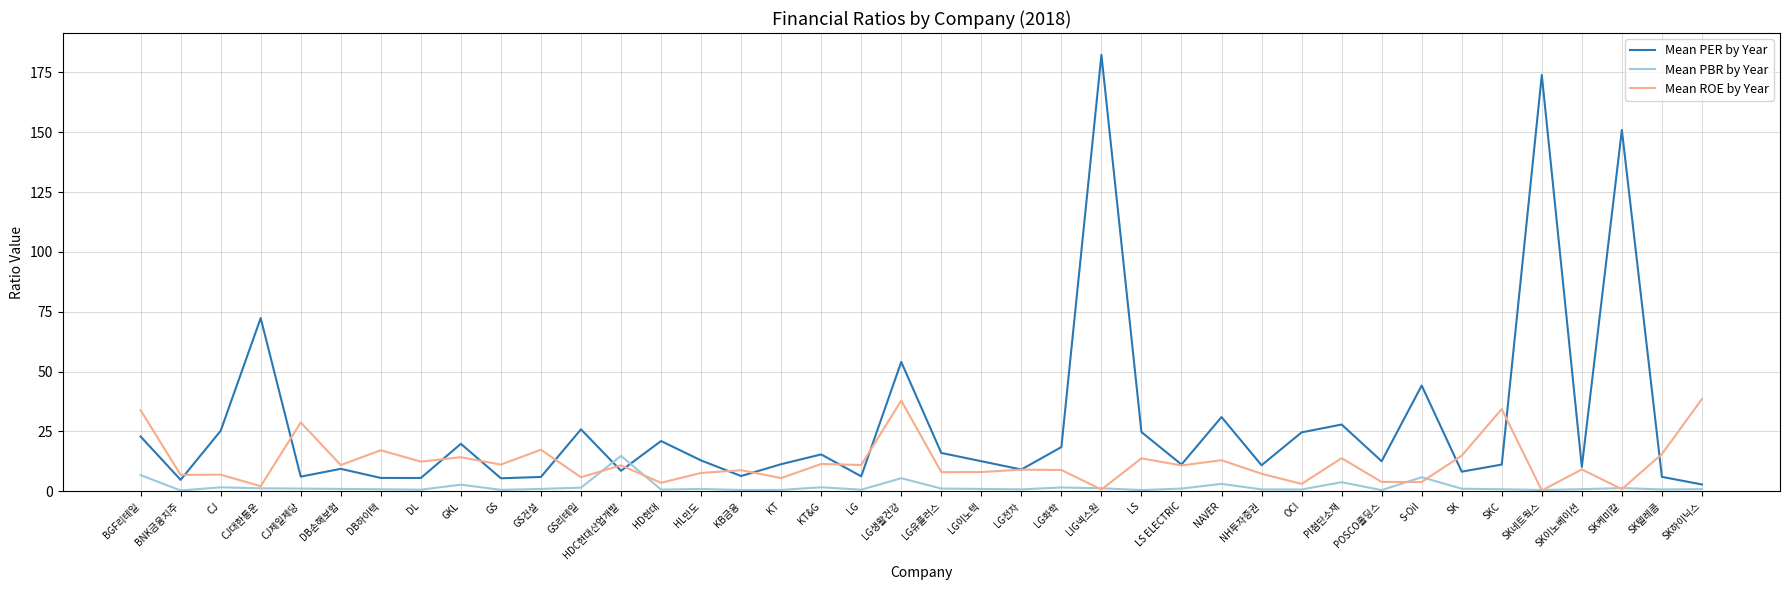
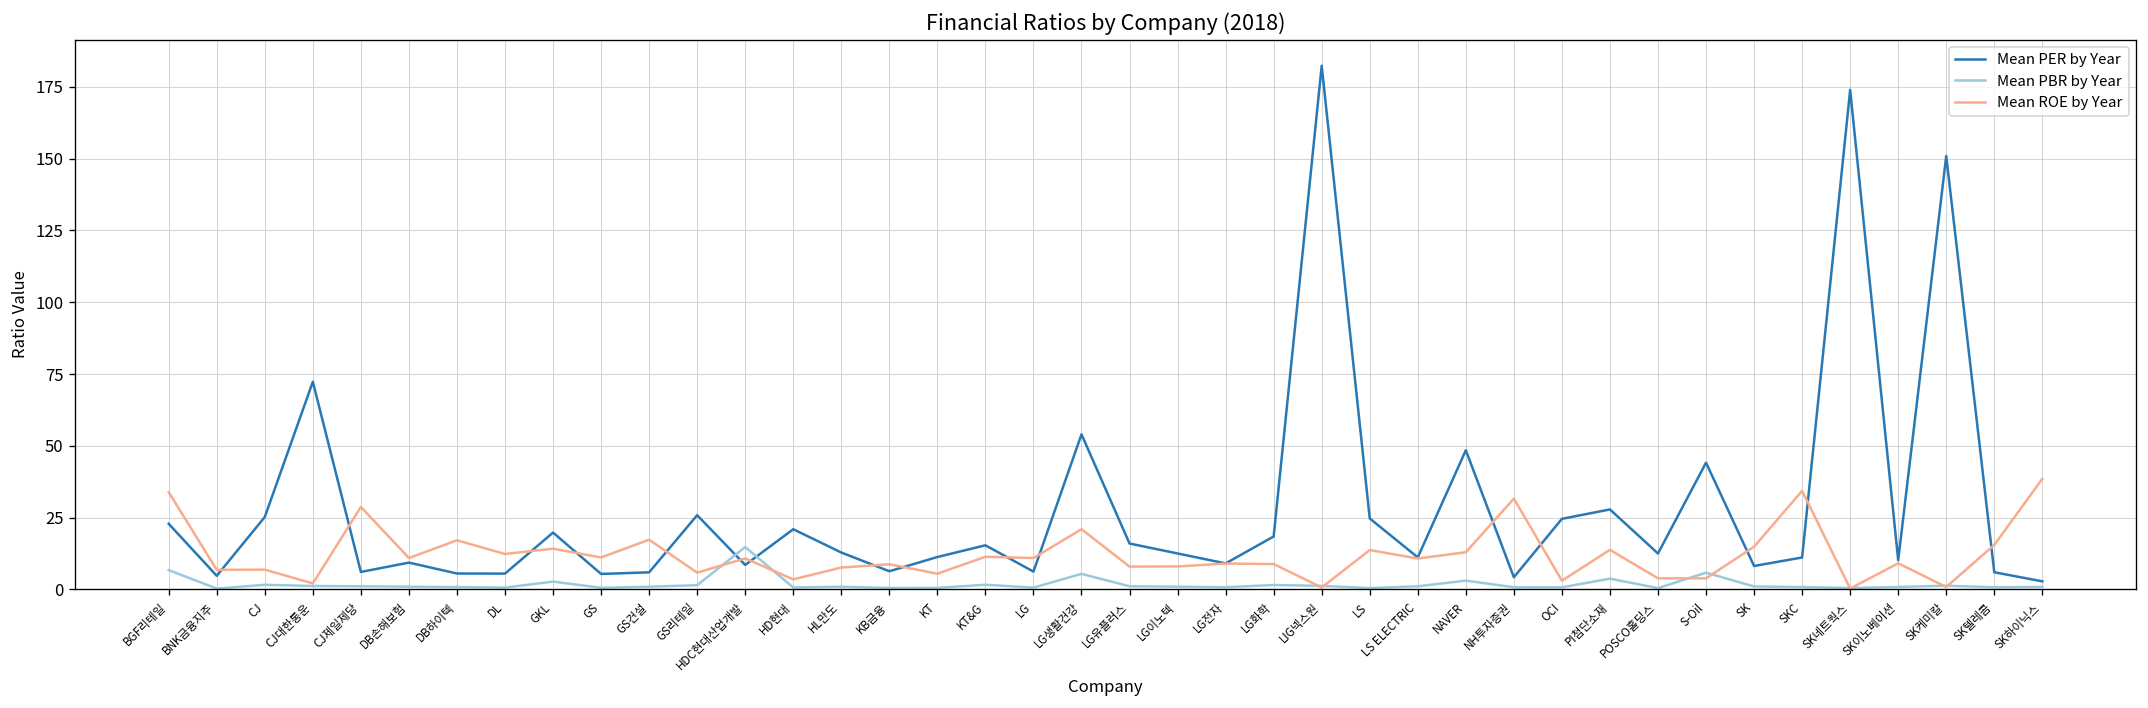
  {
    "Mean PER by Year": {
      "BGF리테일": 23,
      "BNK금융지주": 5,
      "CJ": 25,
      "CJ대한통운": 72,
      "CJ제일제당": 6,
      "DB손해보험": 9,
      "DB하이텍": 6,
      "DL": 6,
      "GKL": 20,
      "GS": 5,
      "GS건설": 6,
      "GS리테일": 26,
      "HDC현대산업개발": 9,
      "HD현대": 21,
      "HL만도": 13,
      "KB금융": 6,
      "KT": 11,
      "KT&G": 15,
      "LG": 6,
      "LG생활건강": 54,
      "LG유플러스": 16,
      "LG이노텍": 13,
      "LG화학": 18,
      "LIG넥스원": 182,
      "LS": 25,
-     "NAVER": 31,
-     "NH투자증권": 11,
+     "NAVER": 48,
+     "NH투자증권": 4,
      "OCI": 25,
      "PI첨단소재": 28,
      "POSCO홀딩스": 13,
      "S-Oil": 44,
      "SK": 8,
      "SKC": 11,
      "SK네트웍스": 174,
      "SK이노베이션": 10,
      "SK케미칼": 151,
      "SK텔레콤": 6,
      "SK하이닉스": 3
    },
    "Mean PBR by Year": {
      "BGF리테일": 7,
      "BNK금융지주": 0,
      "CJ": 2,
      "CJ제일제당": 1,
      "DB손해보험": 1,
      "DB하이텍": 1,
      "DL": 1,
      "GKL": 3,
      "GS": 1,
      "GS건설": 1,
      "GS리테일": 1,
      "HDC현대산업개발": 15,
      "HD현대": 1,
      "HL만도": 1,
      "KB금융": 1,
      "KT": 1,
      "KT&G": 2,
      "LG": 1,
      "LG생활건강": 5,
      "LG유플러스": 1,
      "LG이노텍": 1,
      "LG전자": 1,
      "LG화학": 2,
      "LS": 0,
      "LS ELECTRIC": 1,
      "NAVER": 3,
      "NH투자증권": 1,
      "OCI": 1,
      "PI첨단소재": 4,
      "POSCO홀딩스": 0,
      "S-Oil": 6,
      "SK": 1,
      "SKC": 1,
      "SK이노베이션": 1,
      "SK텔레콤": 1,
      "SK하이닉스": 1
    },
    "Mean ROE by Year": {
      "BGF리테일": 34,
      "BNK금융지주": 7,
      "CJ": 7,
      "CJ제일제당": 29,
      "DB손해보험": 11,
      "DB하이텍": 17,
      "DL": 12,
      "GKL": 14,
      "GS": 11,
      "GS건설": 17,
      "GS리테일": 6,
      "HDC현대산업개발": 11,
      "HD현대": 4,
      "HL만도": 8,
      "KB금융": 9,
      "KT": 6,
      "KT&G": 11,
      "LG": 11,
-     "LG생활건강": 38,
+     "LG생활건강": 21,
      "LG유플러스": 8,
      "LG이노텍": 8,
      "LG화학": 9,
      "LS": 14,
      "NAVER": 13,
-     "NH투자증권": 7,
+     "NH투자증권": 32,
      "OCI": 3,
      "PI첨단소재": 14,
      "POSCO홀딩스": 4,
      "S-Oil": 4,
      "SK": 15,
      "SKC": 34,
      "SK이노베이션": 9,
      "SK텔레콤": 16,
      "SK하이닉스": 39
    }
  }
